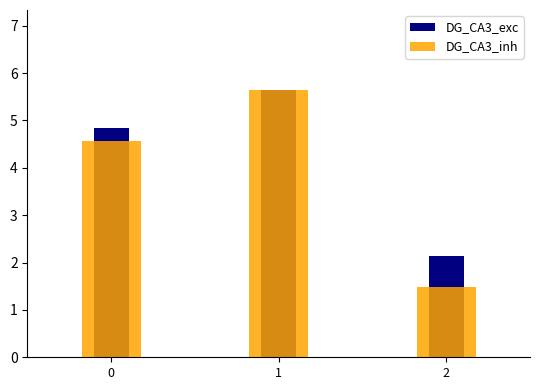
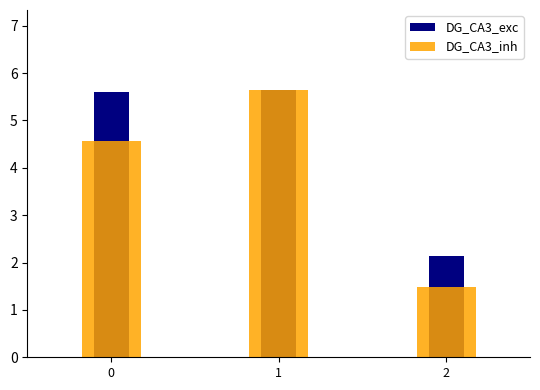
  {
    "DG_CA3_exc": {
-     "0": 4.9,
+     "0": 5.6,
      "1": 5.6,
      "2": 2.1
    },
    "DG_CA3_inh": {
      "1": 5.6
    }
  }
